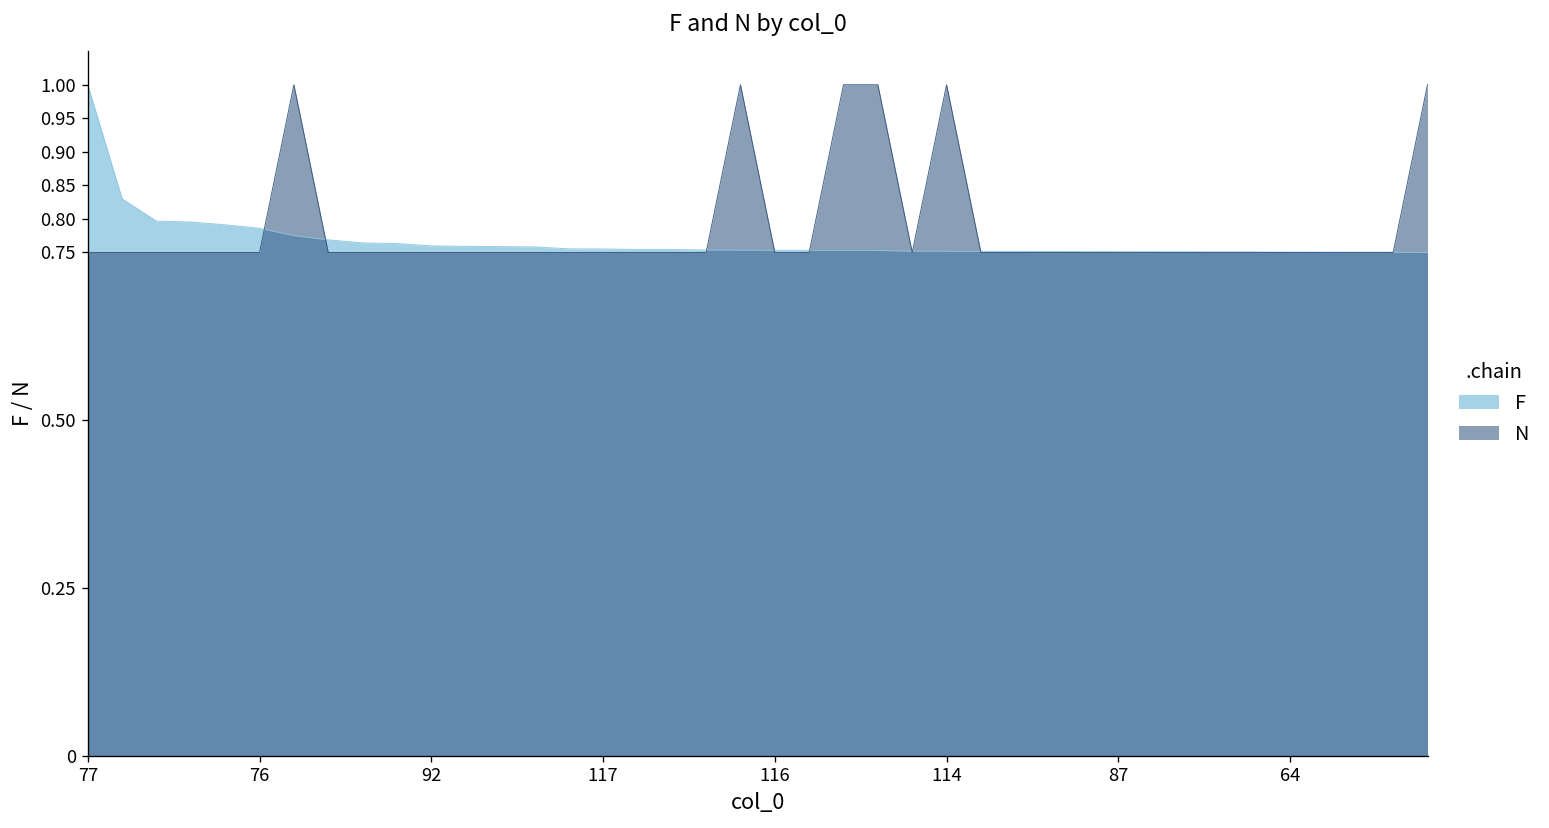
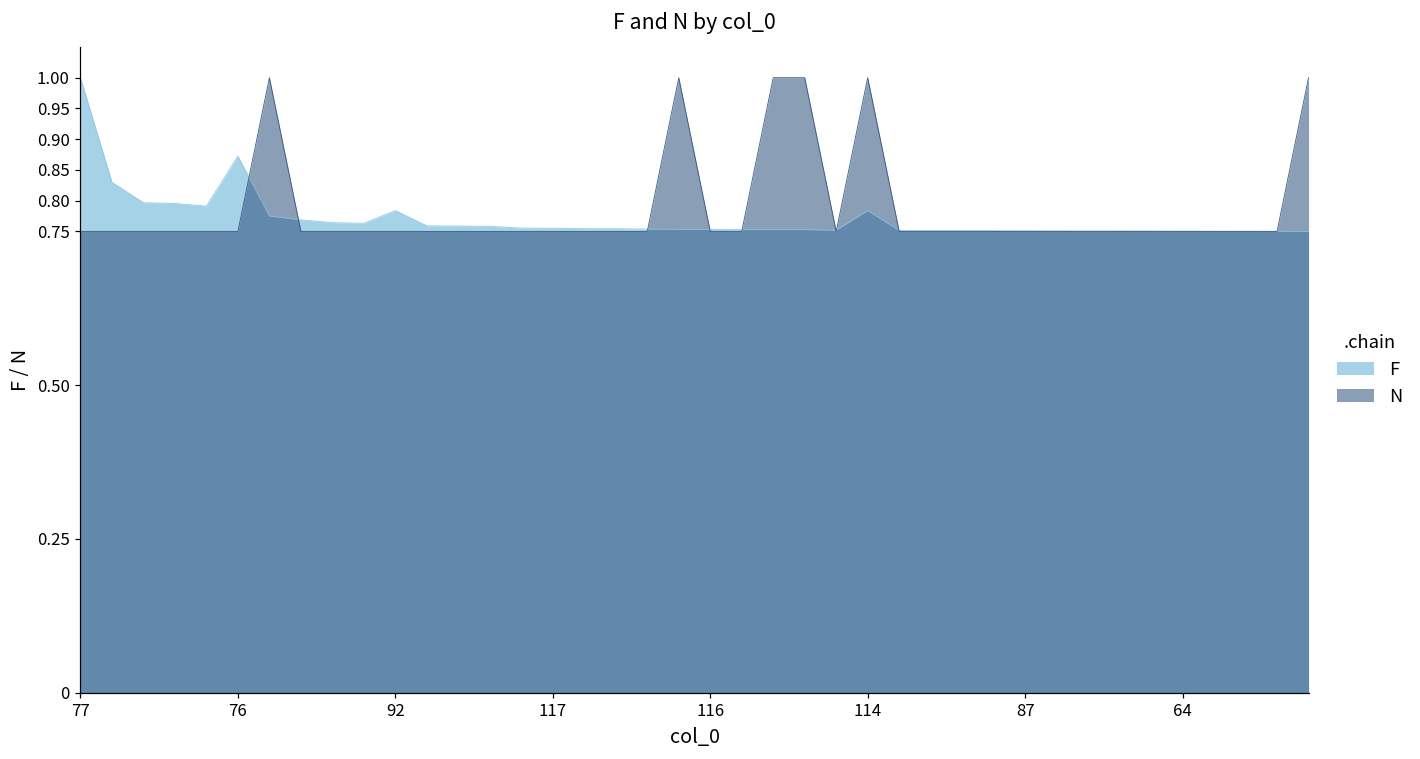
  {
    "F": {
      "77": 1.00,
-     "76": 0.79,
-     "92": 0.76,
+     "76": 0.87,
+     "92": 0.78,
      "117": 0.76,
-     "114": 0.75
+     "114": 0.78
    },
    "N": {
      "77": 0.75,
      "76": 0.75,
      "92": 0.75,
      "117": 0.75,
      "114": 1.00
    }
  }
